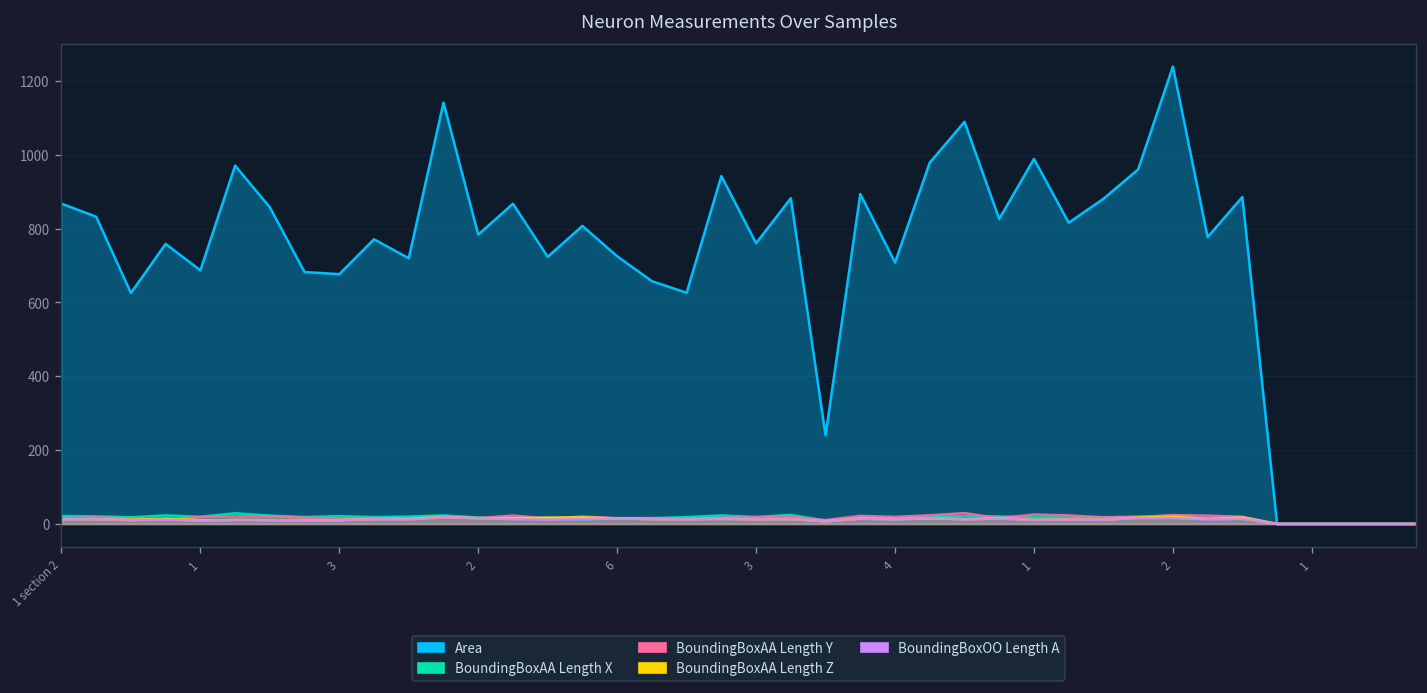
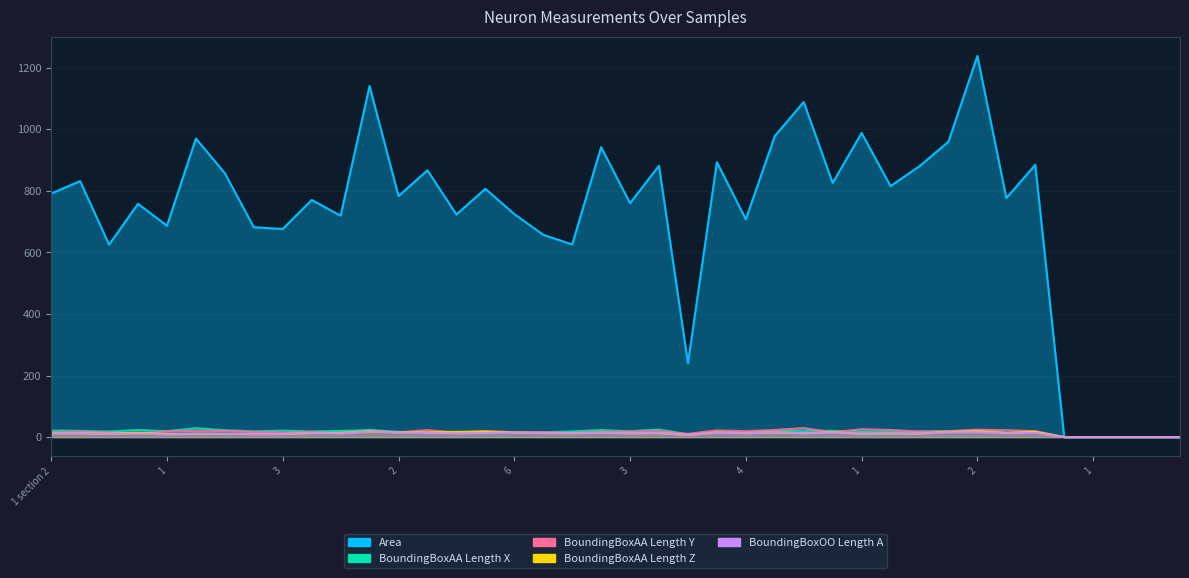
  {
    "Area": {
-     "1 section 2": 870
+     "1 section 2": 790
    }
  }
